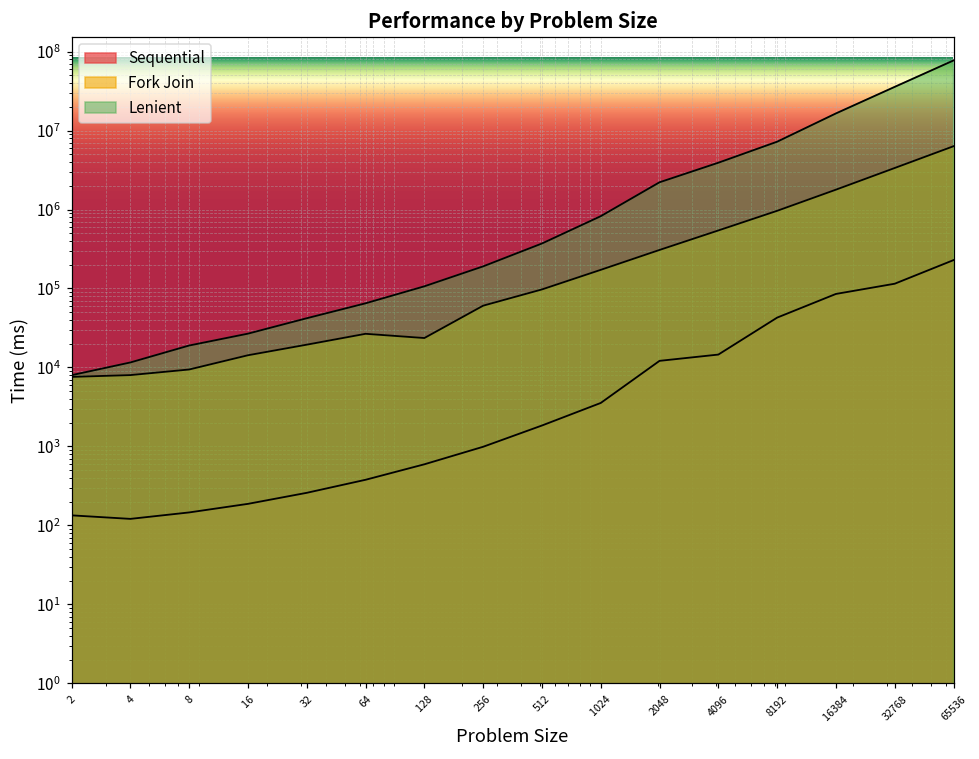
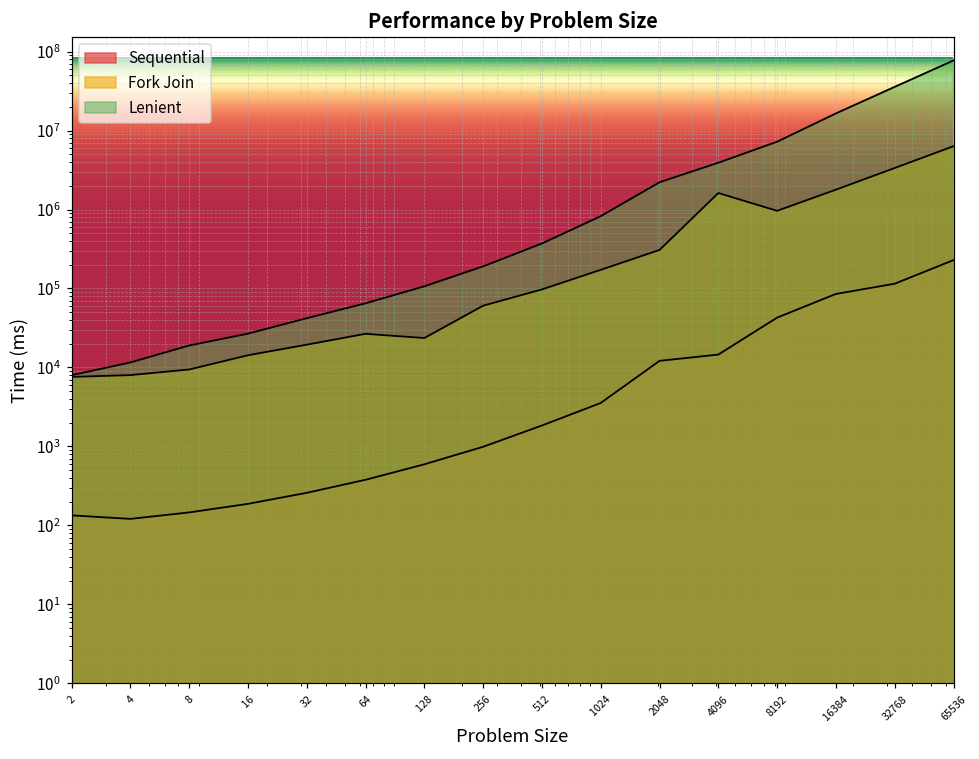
  {
    "Sequential": {
      "2": 130,
      "4": 120,
      "8": 150,
      "16": 190,
      "32": 260,
      "64": 400,
      "128": 600,
      "256": 1000,
      "512": 1800,
      "1024": 4000,
      "2048": 12000,
      "4096": 15000,
      "8192": 40000,
      "16384": 90000,
      "32768": 110000,
      "65536": 230000
    },
    "Fork Join": {
      "4": 8000,
      "8": 9000,
      "16": 14000,
      "32": 19000,
      "64": 27000,
      "128": 24000,
      "256": 60000,
      "512": 100000,
      "1024": 170000,
      "2048": 310000,
-     "4096": 500000,
+     "4096": 1600000,
      "8192": 1000000,
      "16384": 1800000,
      "32768": 3000000,
      "65536": 6000000
    },
    "Lenient": {
      "4": 12000,
      "8": 19000,
      "16": 27000,
      "32": 40000,
      "64": 60000,
      "128": 110000,
      "256": 190000,
      "512": 400000,
      "1024": 800000,
      "2048": 2200000,
      "4096": 4000000,
      "8192": 7000000,
      "16384": 16000000,
      "32768": 40000000,
      "65536": 80000000
    }
  }
